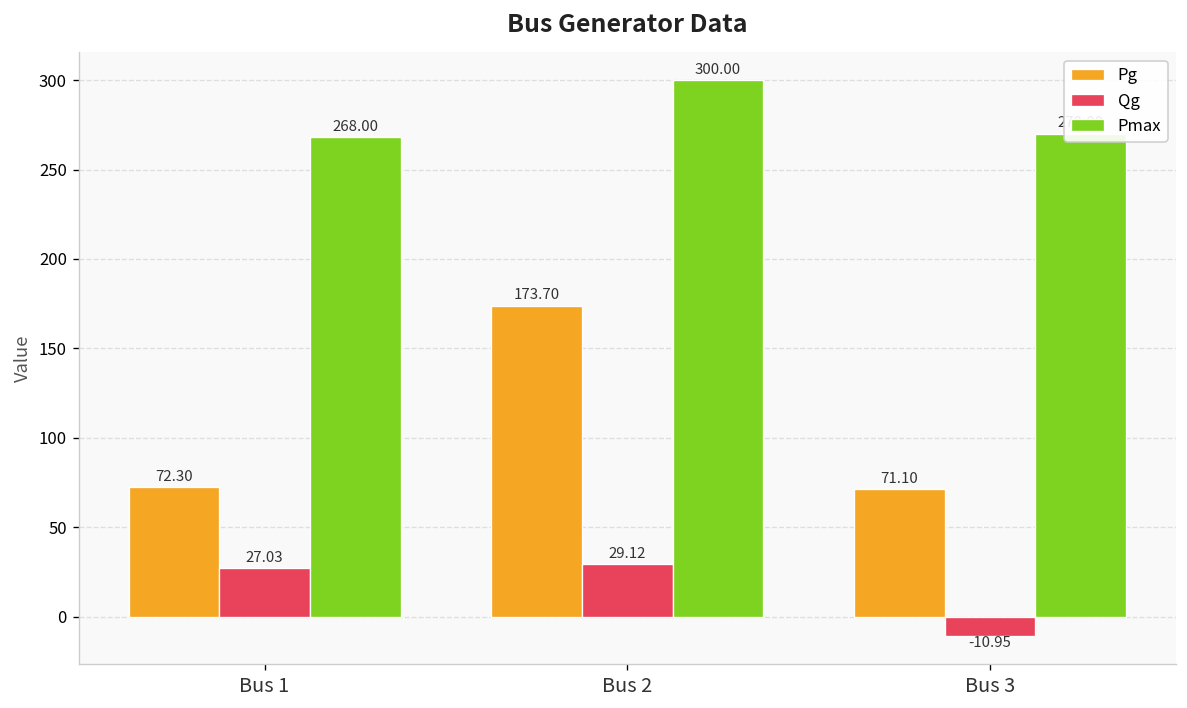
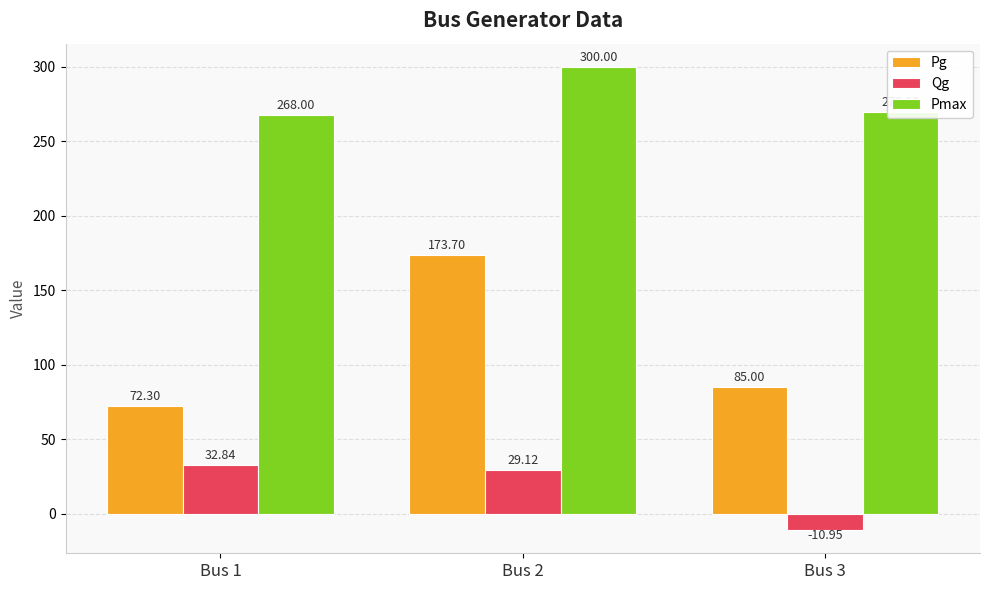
  {
    "Pg": {
      "Bus 1": 72.30,
      "Bus 2": 173.70,
-     "Bus 3": 71.10
+     "Bus 3": 85.00
    },
    "Qg": {
-     "Bus 1": 27.03,
+     "Bus 1": 32.84,
      "Bus 2": 29.12,
      "Bus 3": -10.95
    },
    "Pmax": {
      "Bus 1": 268.00,
      "Bus 2": 300.00
    }
  }
